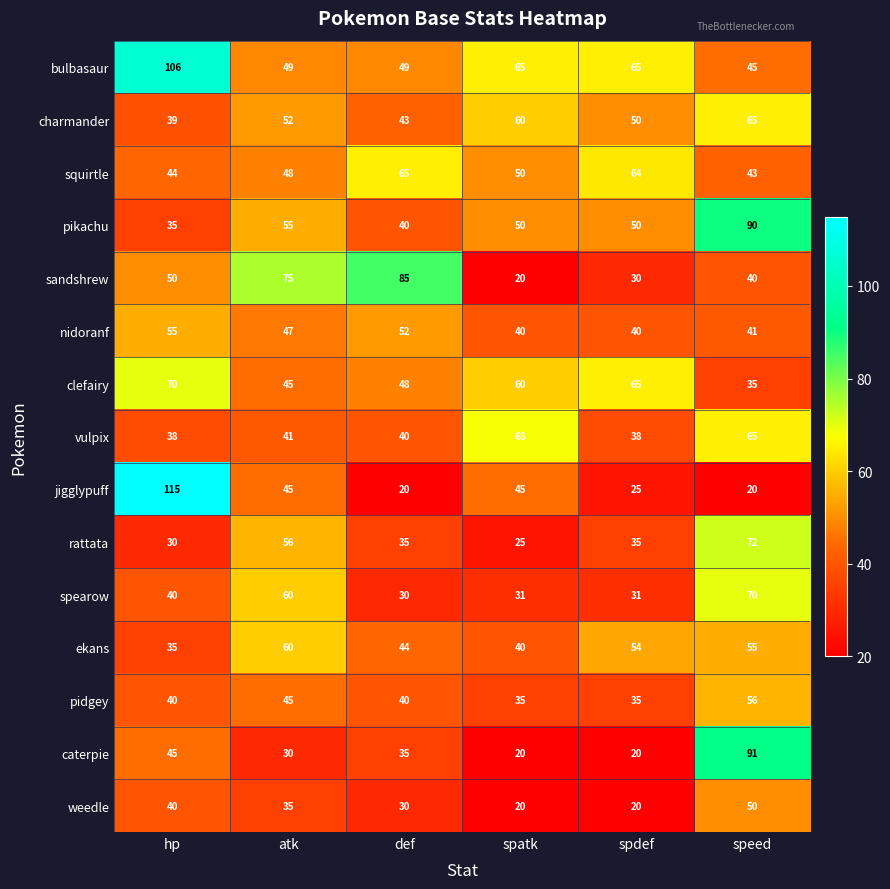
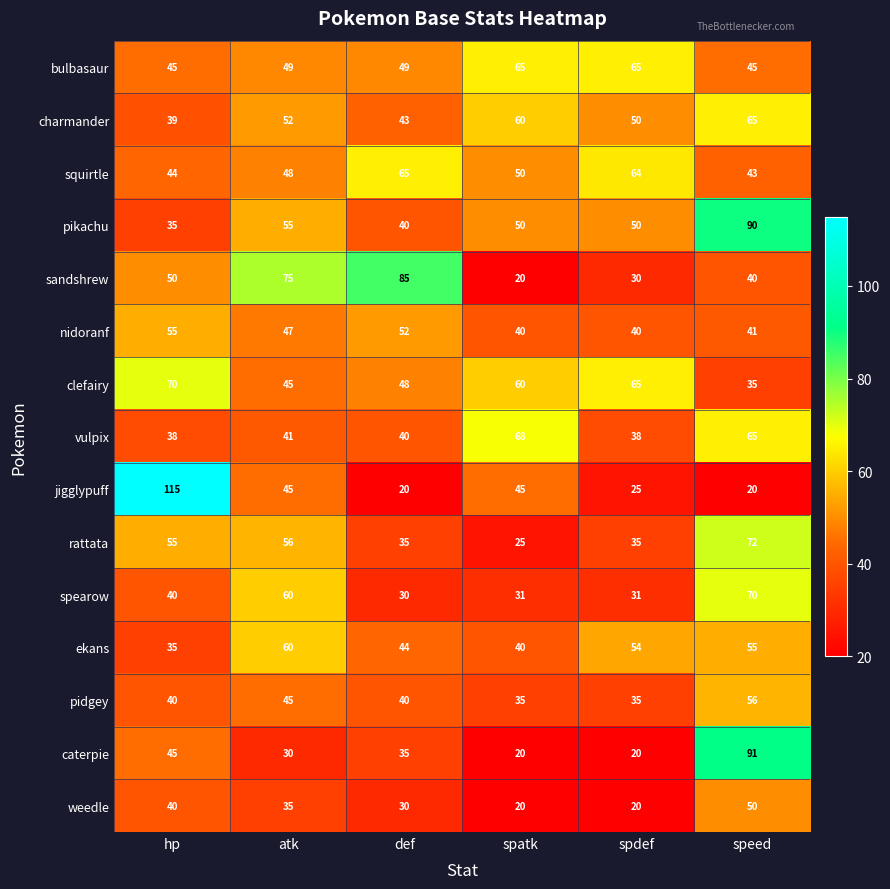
  {
    "bulbasaur": {
-     "hp": 106,
+     "hp": 45,
      "atk": 49,
      "def": 49,
      "spatk": 65,
      "spdef": 65,
      "speed": 45
    },
    "charmander": {
      "hp": 39,
      "atk": 52,
      "def": 43,
      "spatk": 60,
      "spdef": 50,
      "speed": 65
    },
    "squirtle": {
      "hp": 44,
      "atk": 48,
      "def": 65,
      "spatk": 50,
      "spdef": 64,
      "speed": 43
    },
    "pikachu": {
      "hp": 35,
      "atk": 55,
      "def": 40,
      "spatk": 50,
      "spdef": 50,
      "speed": 90
    },
    "sandshrew": {
      "hp": 50,
      "atk": 75,
      "def": 85,
      "spatk": 20,
      "spdef": 30,
      "speed": 40
    },
    "nidoranf": {
      "hp": 55,
      "atk": 47,
      "def": 52,
      "spatk": 40,
      "spdef": 40,
      "speed": 41
    },
    "clefairy": {
      "hp": 70,
      "atk": 45,
      "def": 48,
      "spatk": 60,
      "spdef": 65,
      "speed": 35
    },
    "vulpix": {
      "hp": 38,
      "atk": 41,
      "def": 40,
      "spatk": 68,
      "spdef": 38,
      "speed": 65
    },
    "jigglypuff": {
      "hp": 115,
      "atk": 45,
      "def": 20,
      "spatk": 45,
      "spdef": 25,
      "speed": 20
    },
    "rattata": {
-     "hp": 30,
+     "hp": 55,
      "atk": 56,
      "def": 35,
      "spatk": 25,
      "spdef": 35,
      "speed": 72
    },
    "spearow": {
      "hp": 40,
      "atk": 60,
      "def": 30,
      "spatk": 31,
      "spdef": 31,
      "speed": 70
    },
    "ekans": {
      "hp": 35,
      "atk": 60,
      "def": 44,
      "spatk": 40,
      "spdef": 54,
      "speed": 55
    },
    "pidgey": {
      "hp": 40,
      "atk": 45,
      "def": 40,
      "spatk": 35,
      "spdef": 35,
      "speed": 56
    },
    "caterpie": {
      "hp": 45,
      "atk": 30,
      "def": 35,
      "spatk": 20,
      "spdef": 20,
      "speed": 91
    },
    "weedle": {
      "hp": 40,
      "atk": 35,
      "def": 30,
      "spatk": 20,
      "spdef": 20,
      "speed": 50
    }
  }
